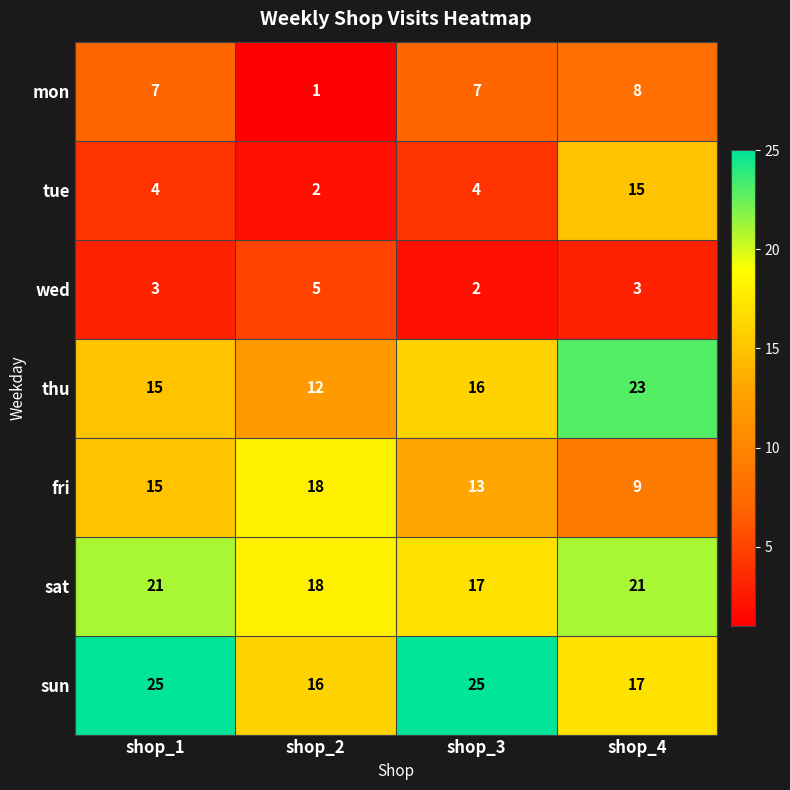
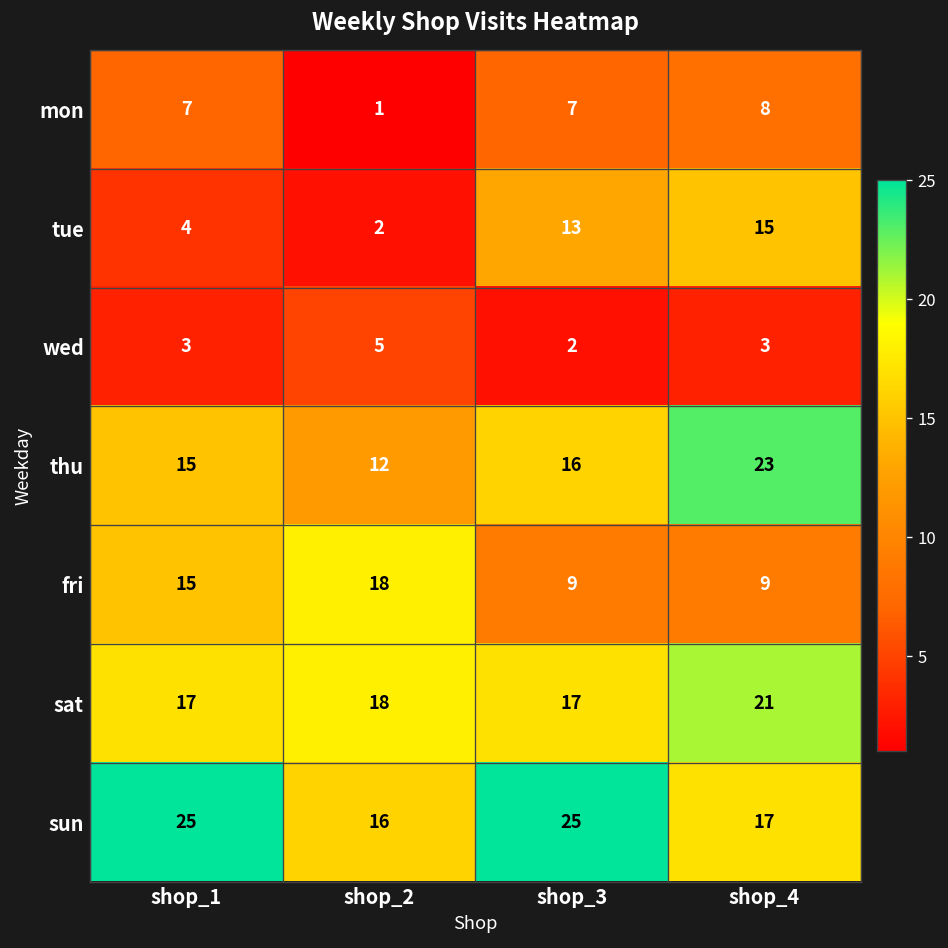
  {
    "mon": {
      "shop_1": 7,
      "shop_2": 1,
      "shop_3": 7,
      "shop_4": 8
    },
    "tue": {
      "shop_1": 4,
      "shop_2": 2,
-     "shop_3": 4,
+     "shop_3": 13,
      "shop_4": 15
    },
    "wed": {
      "shop_1": 3,
      "shop_2": 5,
      "shop_3": 2,
      "shop_4": 3
    },
    "thu": {
      "shop_1": 15,
      "shop_2": 12,
      "shop_3": 16,
      "shop_4": 23
    },
    "fri": {
      "shop_1": 15,
      "shop_2": 18,
-     "shop_3": 13,
+     "shop_3": 9,
      "shop_4": 9
    },
    "sat": {
-     "shop_1": 21,
+     "shop_1": 17,
      "shop_2": 18,
      "shop_3": 17,
      "shop_4": 21
    },
    "sun": {
      "shop_1": 25,
      "shop_2": 16,
      "shop_3": 25,
      "shop_4": 17
    }
  }
